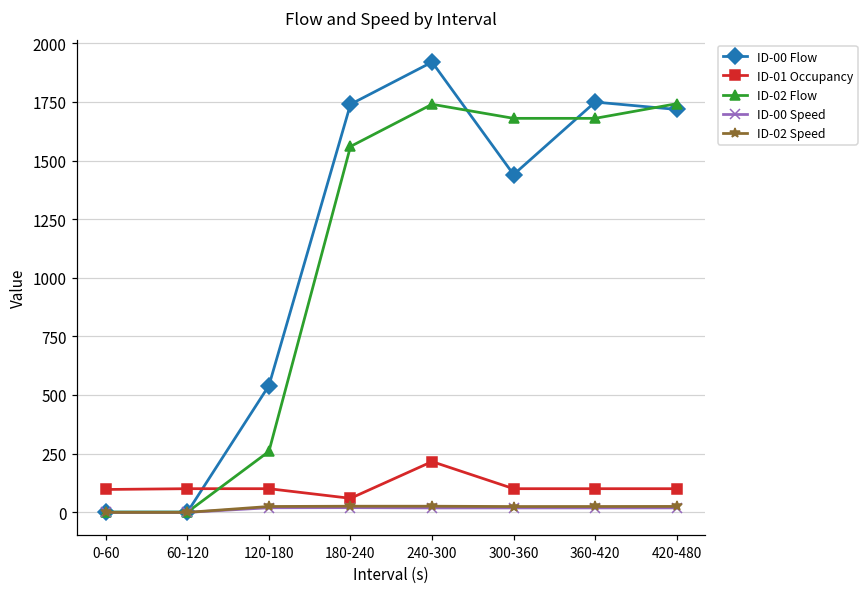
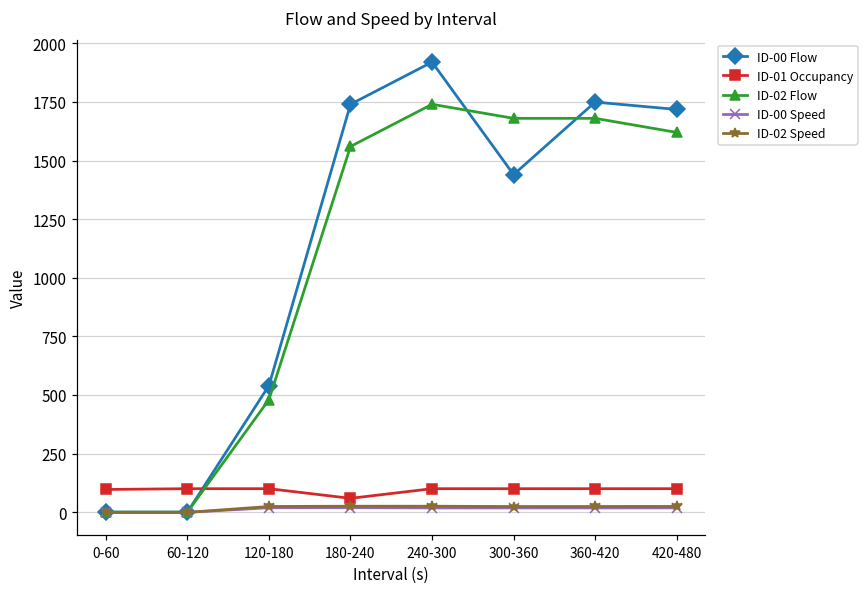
  {
    "ID-00 Flow": {
      "120-180": 540,
      "180-240": 1740,
      "240-300": 1920,
      "300-360": 1440,
      "360-420": 1750,
      "420-480": 1720
    },
    "ID-01 Occupancy": {
      "0-60": 100,
      "60-120": 100,
      "120-180": 100,
      "180-240": 60,
-     "240-300": 220,
+     "240-300": 100,
      "300-360": 100,
      "360-420": 100,
      "420-480": 100
    },
    "ID-02 Flow": {
-     "120-180": 260,
+     "120-180": 480,
      "180-240": 1560,
      "240-300": 1740,
      "300-360": 1680,
      "360-420": 1680,
-     "420-480": 1740
+     "420-480": 1620
    }
  }
